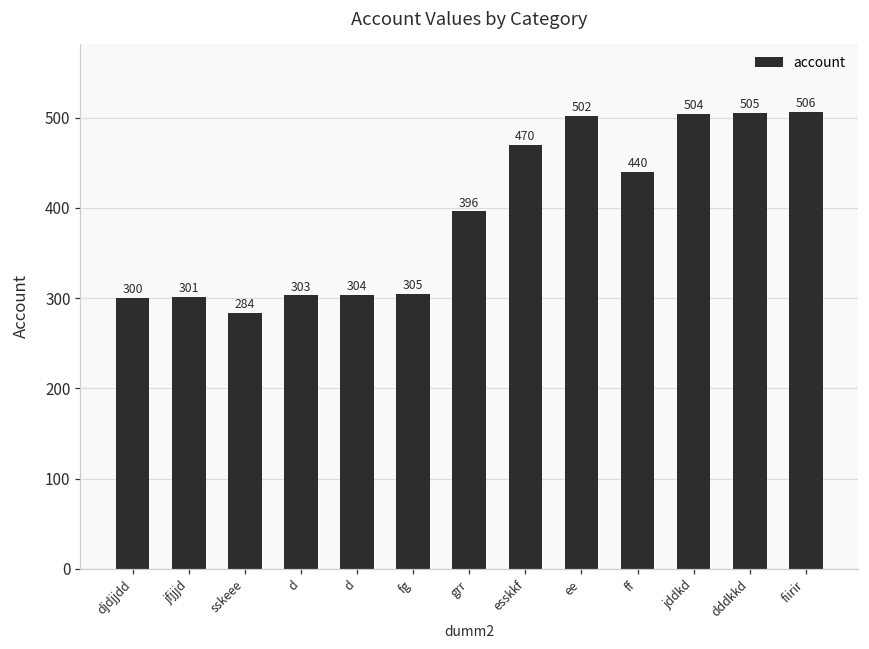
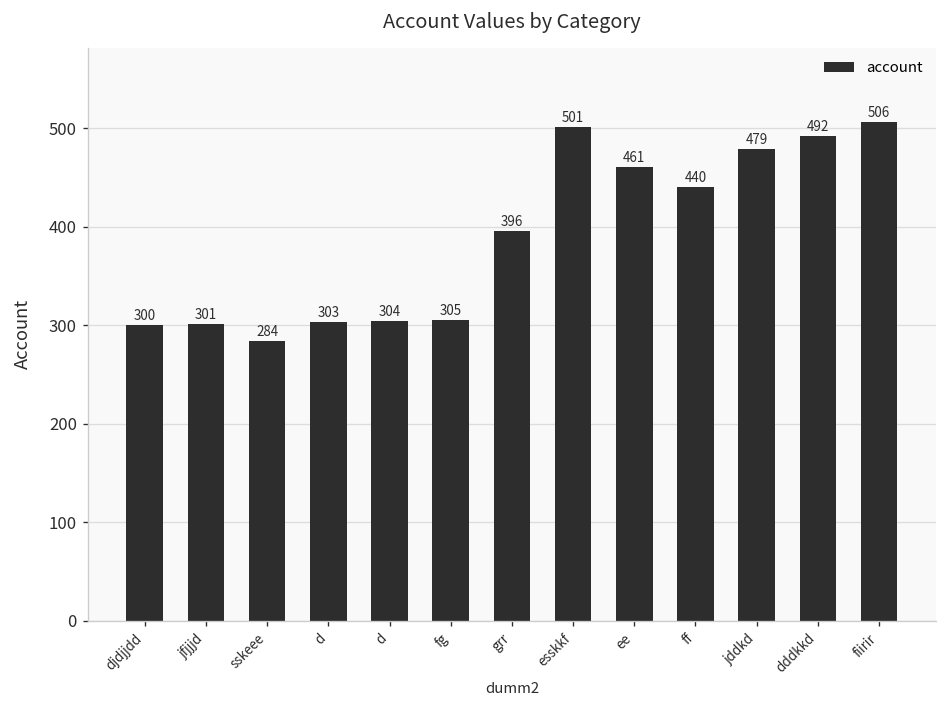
  {
    "djdjjdd": 300,
    "jfjjjd": 301,
    "sskeee": 284,
    "fg": 305,
    "grr": 396,
-   "esskkf": 470,
-   "ee": 502,
+   "esskkf": 501,
+   "ee": 461,
    "ff": 440,
-   "jddkd": 504,
-   "dddkkd": 505,
+   "jddkd": 479,
+   "dddkkd": 492,
    "fiirir": 506
  }
